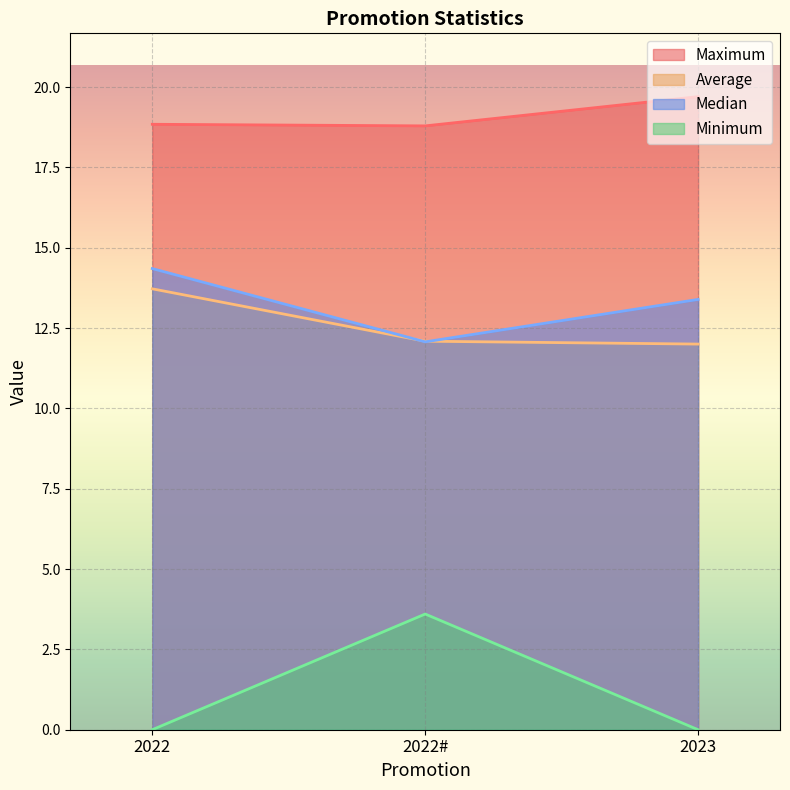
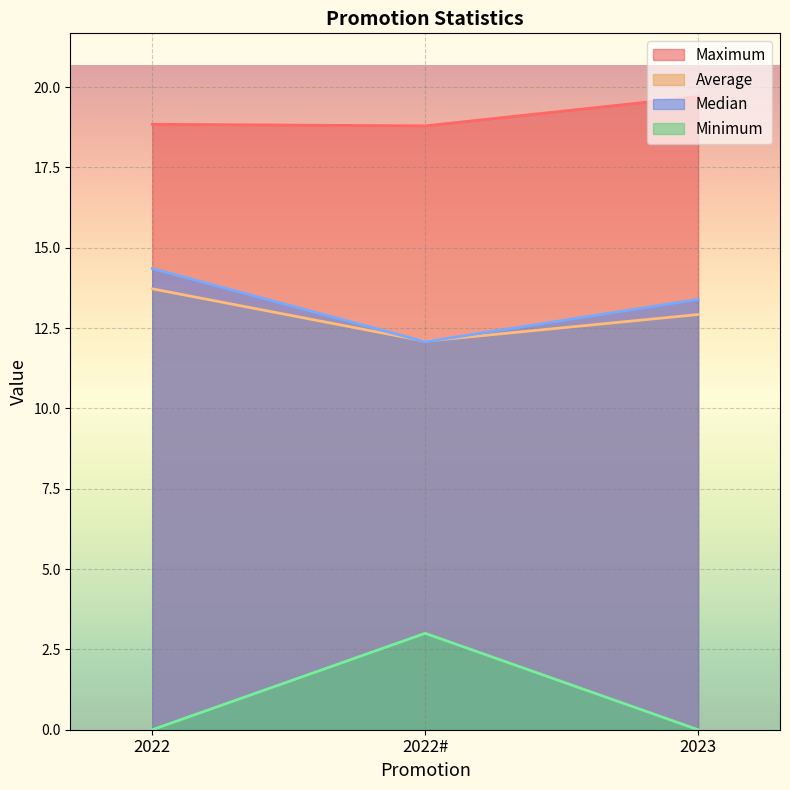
  {
    "Maximum": {
      "2022": 18.8,
      "2022#": 18.8
    },
    "Average": {
      "2022": 13.7,
-     "2023": 12.0
+     "2023": 12.9
    },
    "Median": {
      "2022": 14.4,
      "2023": 13.4
    },
    "Minimum": {
      "2022": 0.0,
-     "2022#": 3.6,
+     "2022#": 3.0,
      "2023": 0.0
    }
  }
